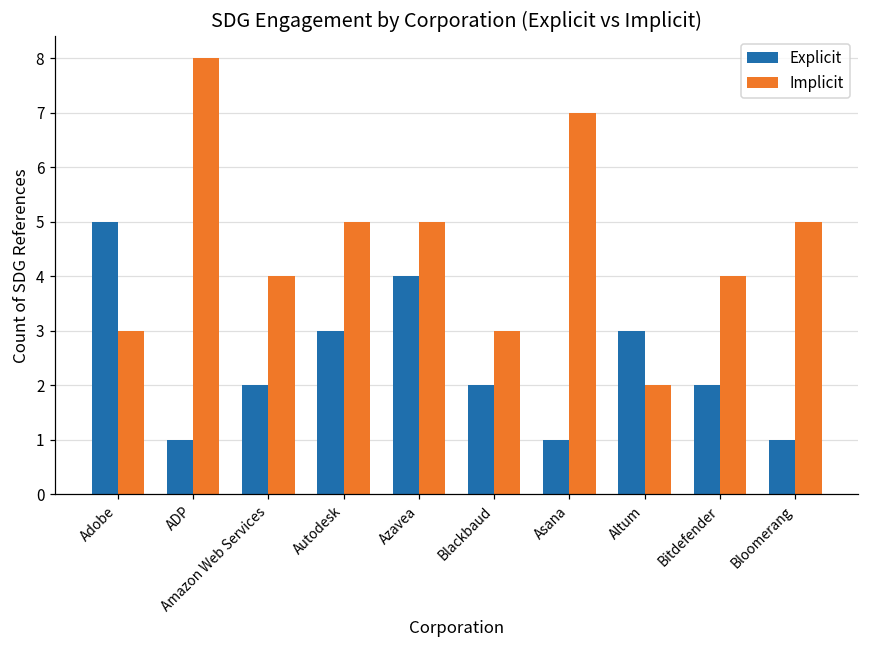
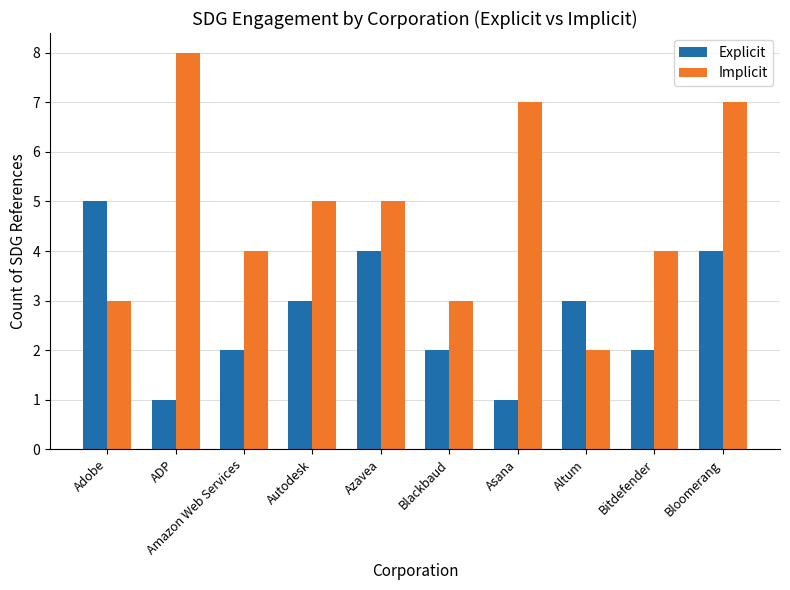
  {
    "Explicit": {
      "Adobe": 5,
      "ADP": 1,
      "Amazon Web Services": 2,
      "Autodesk": 3,
      "Azavea": 4,
      "Blackbaud": 2,
      "Asana": 1,
      "Altum": 3,
      "Bitdefender": 2,
-     "Bloomerang": 1
+     "Bloomerang": 4
    },
    "Implicit": {
      "Adobe": 3,
      "ADP": 8,
      "Amazon Web Services": 4,
      "Autodesk": 5,
      "Azavea": 5,
      "Blackbaud": 3,
      "Asana": 7,
      "Altum": 2,
      "Bitdefender": 4,
-     "Bloomerang": 5
+     "Bloomerang": 7
    }
  }
